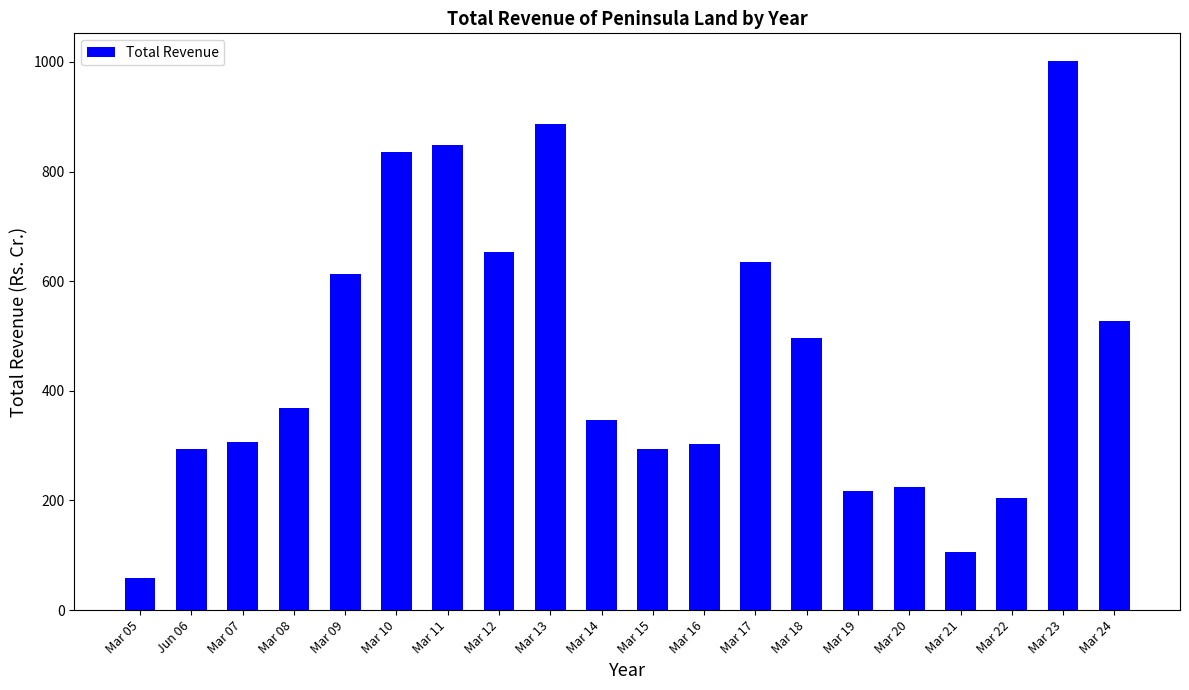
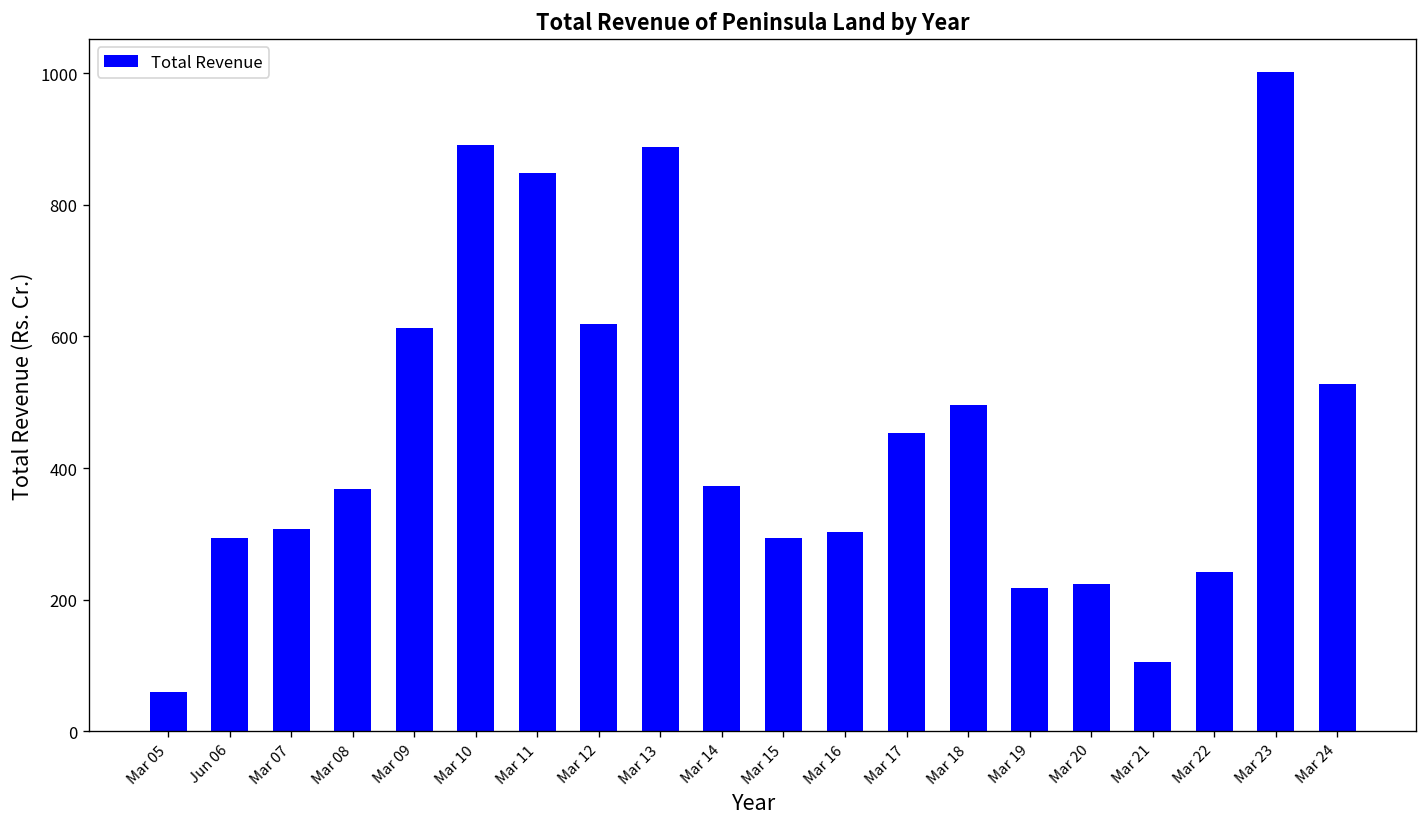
  {
    "Mar 05": 60,
    "Jun 06": 290,
    "Mar 07": 310,
    "Mar 08": 370,
    "Mar 09": 610,
-   "Mar 10": 840,
+   "Mar 10": 890,
    "Mar 11": 850,
-   "Mar 12": 650,
+   "Mar 12": 620,
    "Mar 13": 890,
-   "Mar 14": 350,
+   "Mar 14": 370,
    "Mar 15": 290,
    "Mar 16": 300,
-   "Mar 17": 640,
+   "Mar 17": 450,
    "Mar 18": 500,
    "Mar 19": 220,
    "Mar 20": 220,
    "Mar 21": 110,
-   "Mar 22": 200,
+   "Mar 22": 240,
    "Mar 23": 1000,
    "Mar 24": 530
  }
